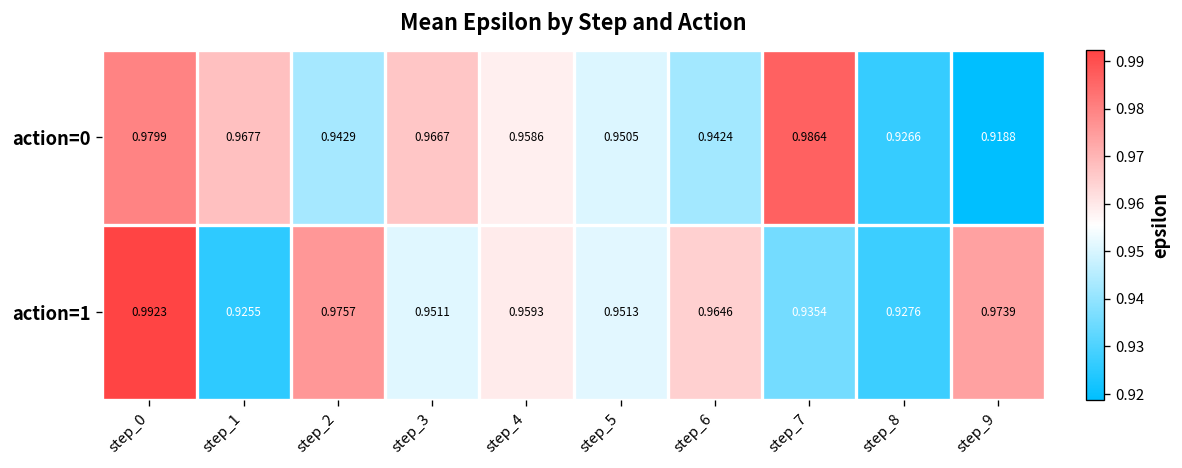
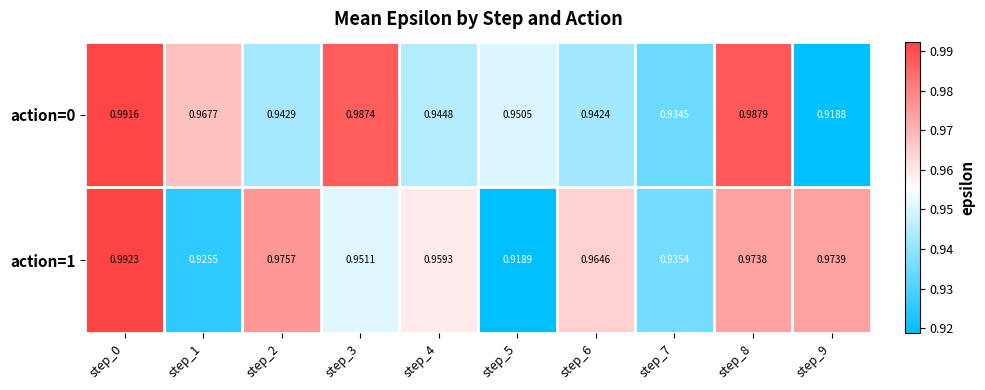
  {
    "action=0": {
-     "step_0": 0.9799,
+     "step_0": 0.9916,
      "step_1": 0.9677,
      "step_2": 0.9429,
-     "step_3": 0.9667,
-     "step_4": 0.9586,
+     "step_3": 0.9874,
+     "step_4": 0.9448,
      "step_5": 0.9505,
      "step_6": 0.9424,
-     "step_7": 0.9864,
-     "step_8": 0.9266,
+     "step_7": 0.9345,
+     "step_8": 0.9879,
      "step_9": 0.9188
    },
    "action=1": {
      "step_0": 0.9923,
      "step_1": 0.9255,
      "step_2": 0.9757,
      "step_3": 0.9511,
      "step_4": 0.9593,
-     "step_5": 0.9513,
+     "step_5": 0.9189,
      "step_6": 0.9646,
      "step_7": 0.9354,
-     "step_8": 0.9276,
+     "step_8": 0.9738,
      "step_9": 0.9739
    }
  }
